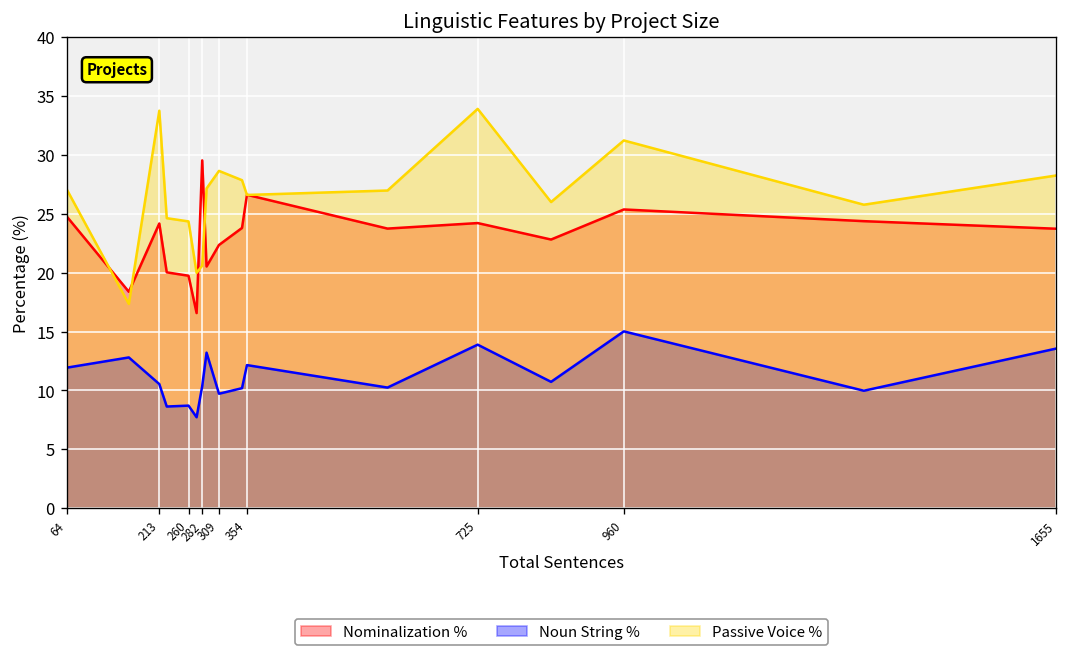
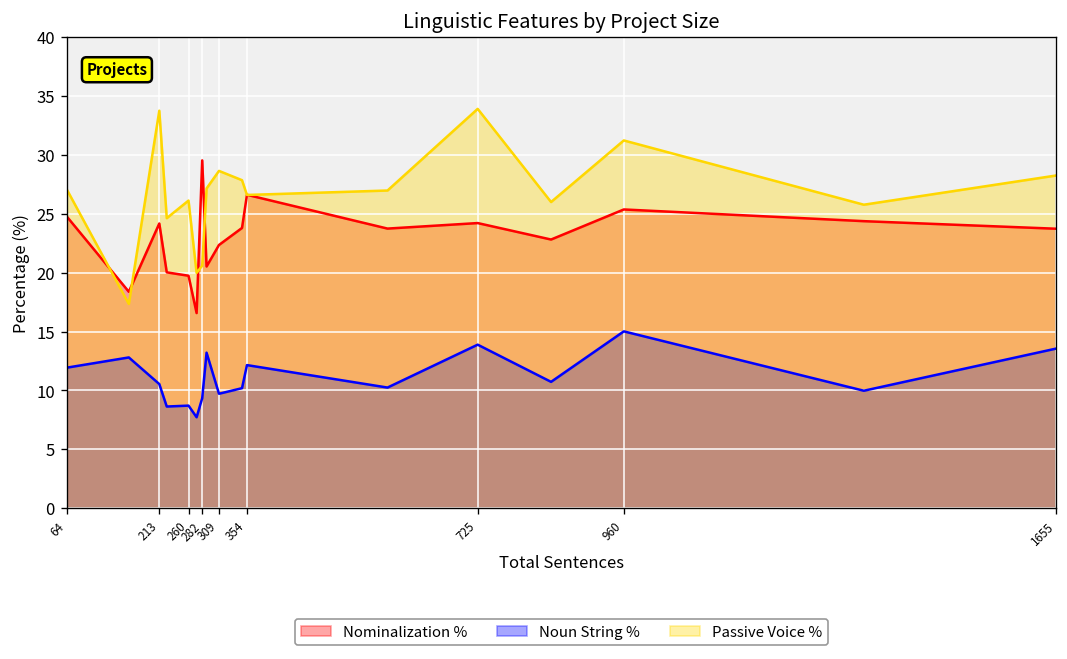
  {
    "Nominalization %": {
      "64": 25,
      "213": 24,
      "260": 20,
      "282": 30,
      "309": 22,
      "725": 24,
      "960": 25,
      "1655": 24
    },
    "Noun String %": {
      "64": 12,
      "213": 11,
      "260": 9,
-     "282": 10,
+     "282": 9,
      "309": 10,
      "354": 12,
      "725": 14,
      "960": 15,
      "1655": 14
    },
    "Passive Voice %": {
      "64": 27,
      "213": 34,
-     "260": 24,
+     "260": 26,
      "282": 21,
      "309": 29,
      "725": 34,
      "960": 31,
      "1655": 28
    }
  }
